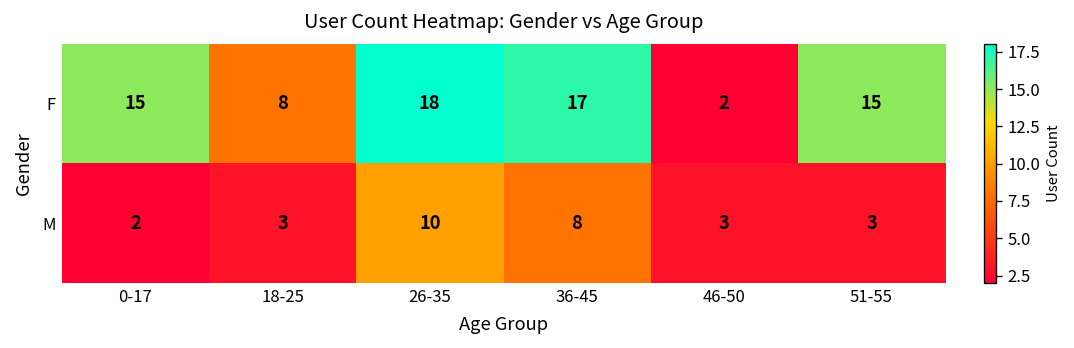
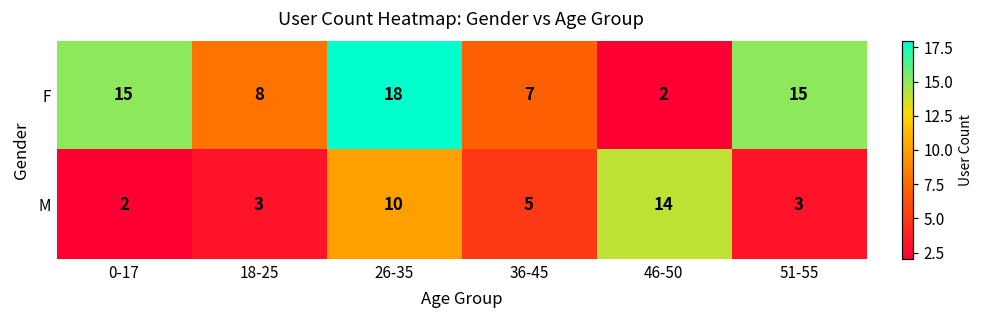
  {
    "F": {
      "0-17": 15,
      "18-25": 8,
      "26-35": 18,
-     "36-45": 17,
+     "36-45": 7,
      "46-50": 2,
      "51-55": 15
    },
    "M": {
      "0-17": 2,
      "18-25": 3,
      "26-35": 10,
-     "36-45": 8,
-     "46-50": 3,
+     "36-45": 5,
+     "46-50": 14,
      "51-55": 3
    }
  }
